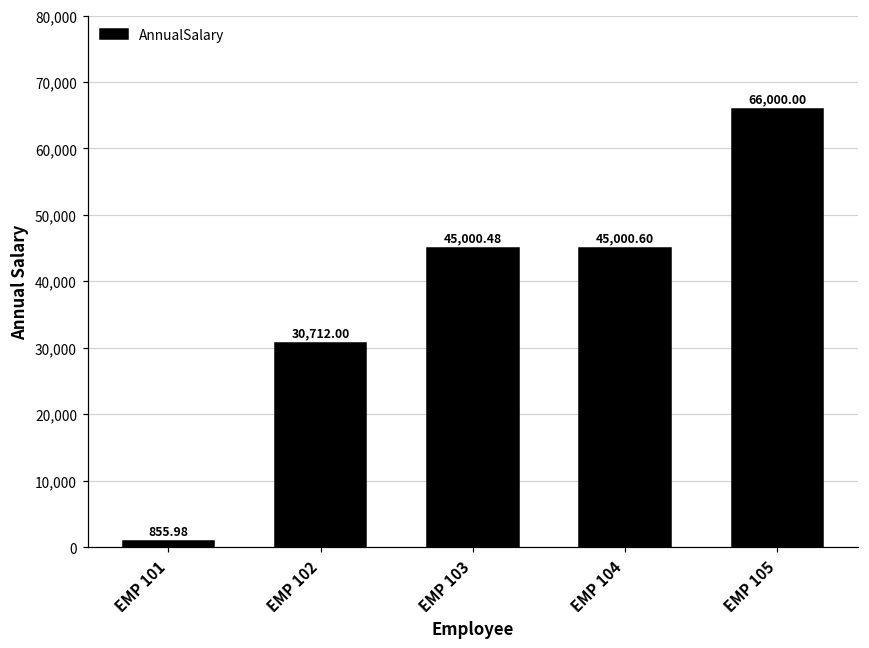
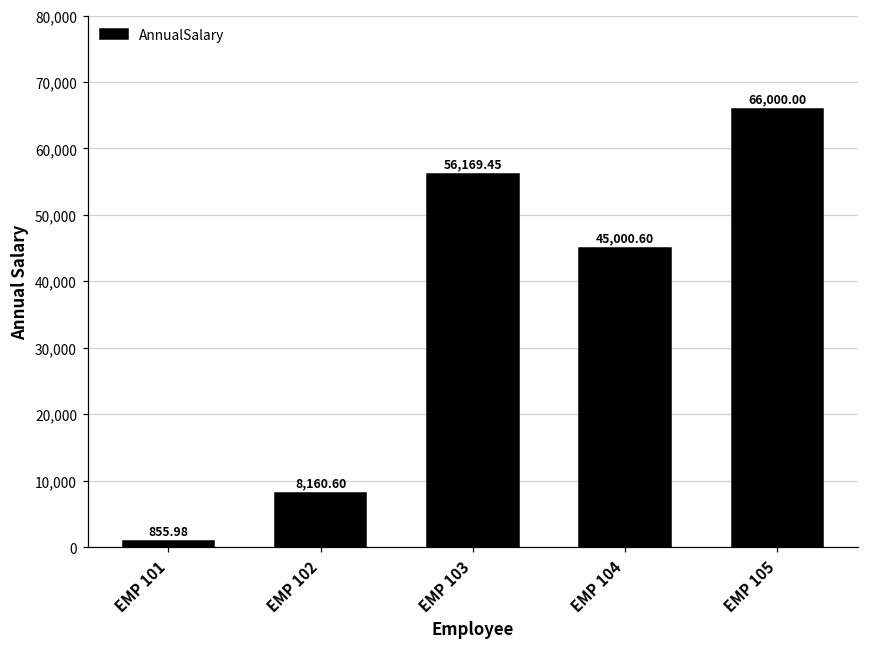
  {
    "EMP 101": "855.98",
-   "EMP 102": "30,712.00",
-   "EMP 103": "45,000.48",
+   "EMP 102": "8,160.60",
+   "EMP 103": "56,169.45",
    "EMP 104": "45,000.60",
    "EMP 105": "66,000.00"
  }
